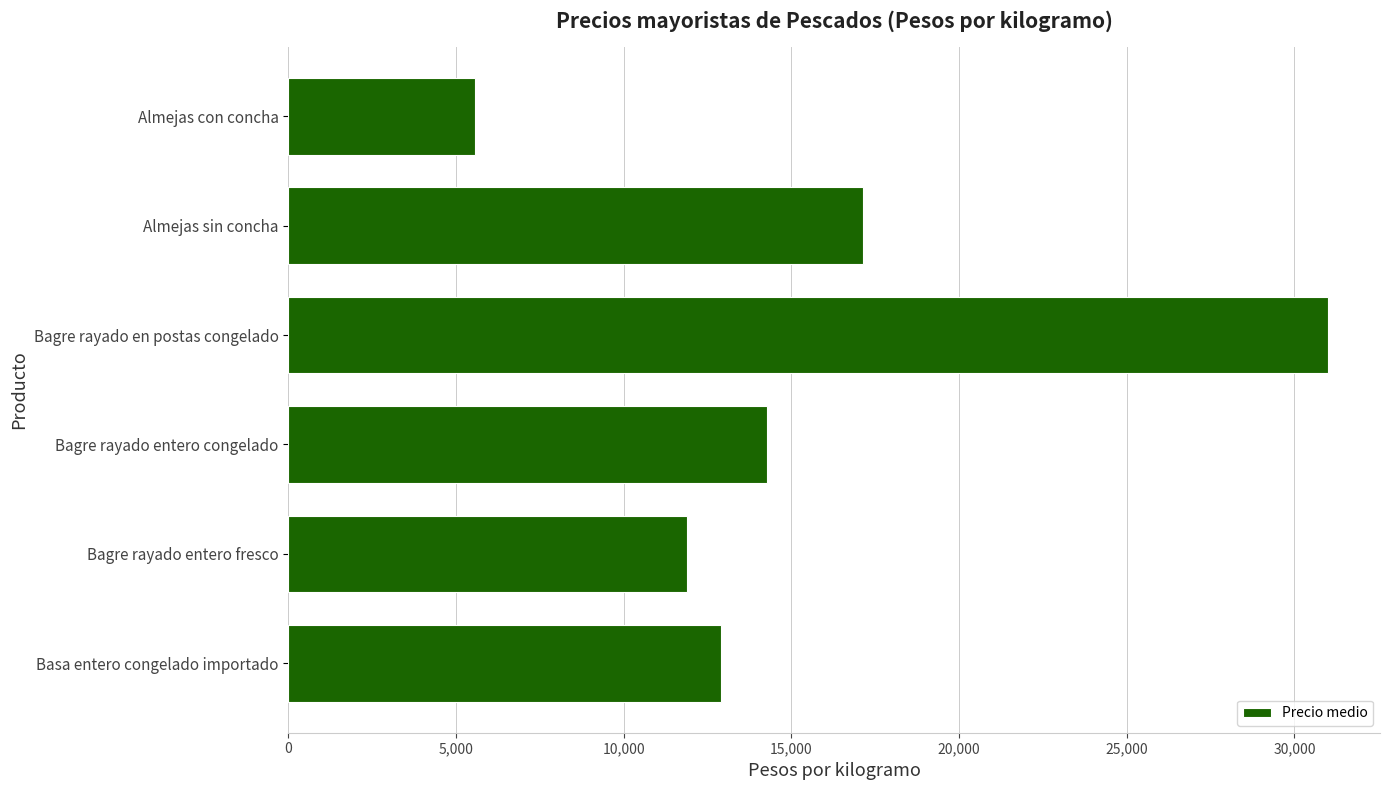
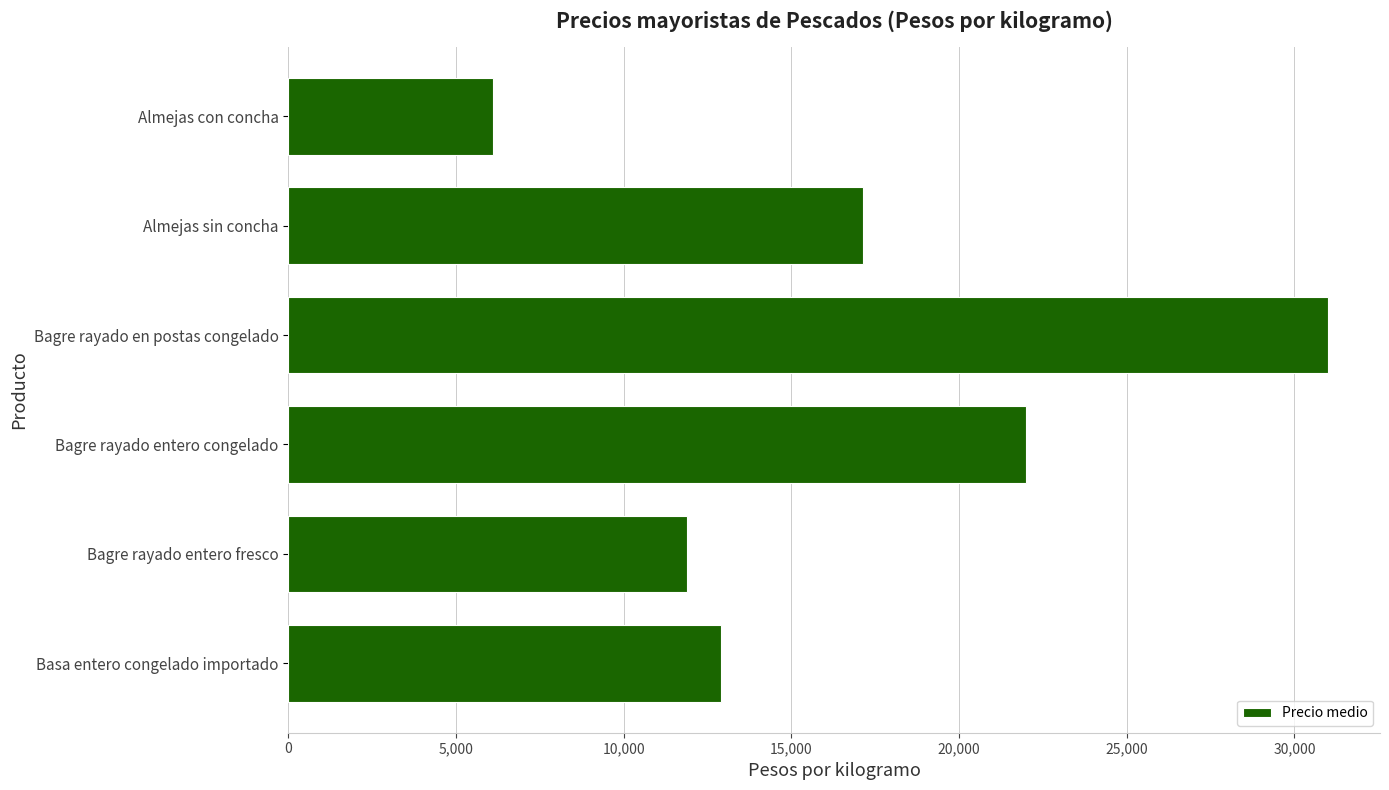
  {
-   "Almejas con concha": "5,600",
+   "Almejas con concha": "6,100",
    "Almejas sin concha": "17,100",
    "Bagre rayado en postas congelado": "31,000",
-   "Bagre rayado entero congelado": "14,300",
+   "Bagre rayado entero congelado": "22,000",
    "Bagre rayado entero fresco": "11,900",
    "Basa entero congelado importado": "12,900"
  }
